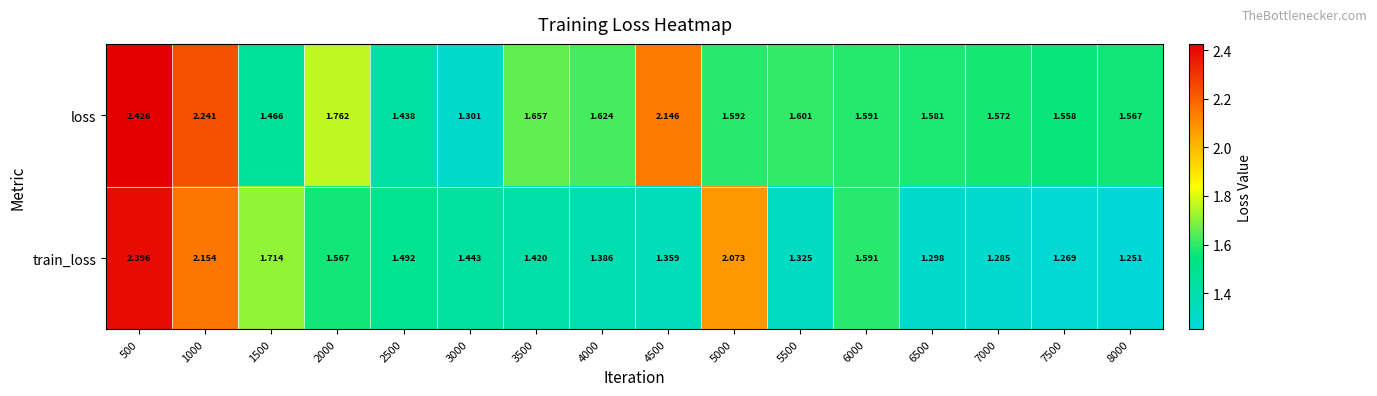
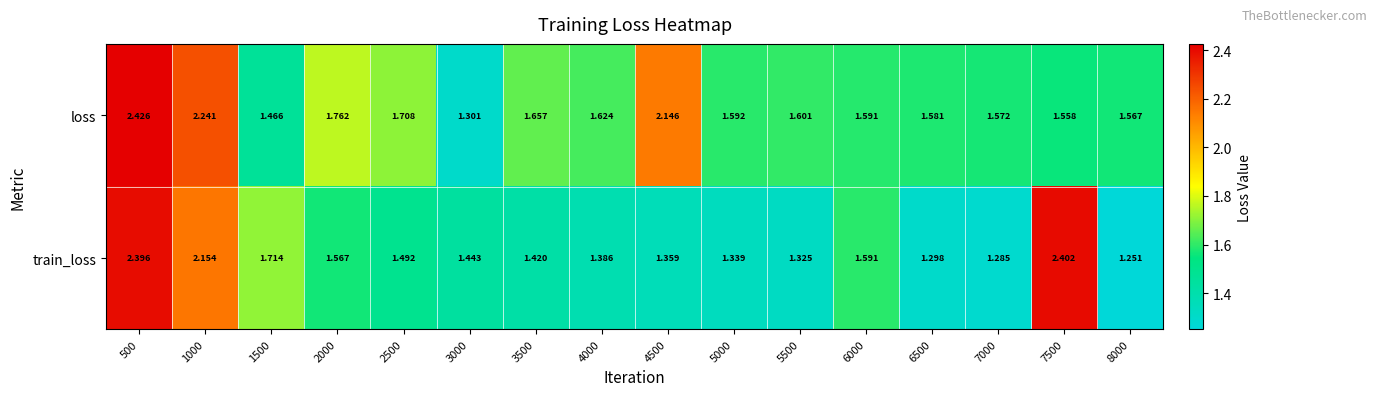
  {
    "loss": {
      "500": 2.426,
      "1000": 2.241,
      "1500": 1.466,
      "2000": 1.762,
-     "2500": 1.438,
+     "2500": 1.708,
      "3000": 1.301,
      "3500": 1.657,
      "4000": 1.624,
      "4500": 2.146,
      "5000": 1.592,
      "5500": 1.601,
      "6000": 1.591,
      "6500": 1.581,
      "7000": 1.572,
      "7500": 1.558,
      "8000": 1.567
    },
    "train_loss": {
      "500": 2.396,
      "1000": 2.154,
      "1500": 1.714,
      "2000": 1.567,
      "2500": 1.492,
      "3000": 1.443,
      "3500": 1.420,
      "4000": 1.386,
      "4500": 1.359,
-     "5000": 2.073,
+     "5000": 1.339,
      "5500": 1.325,
      "6000": 1.591,
      "6500": 1.298,
      "7000": 1.285,
-     "7500": 1.269,
+     "7500": 2.402,
      "8000": 1.251
    }
  }
